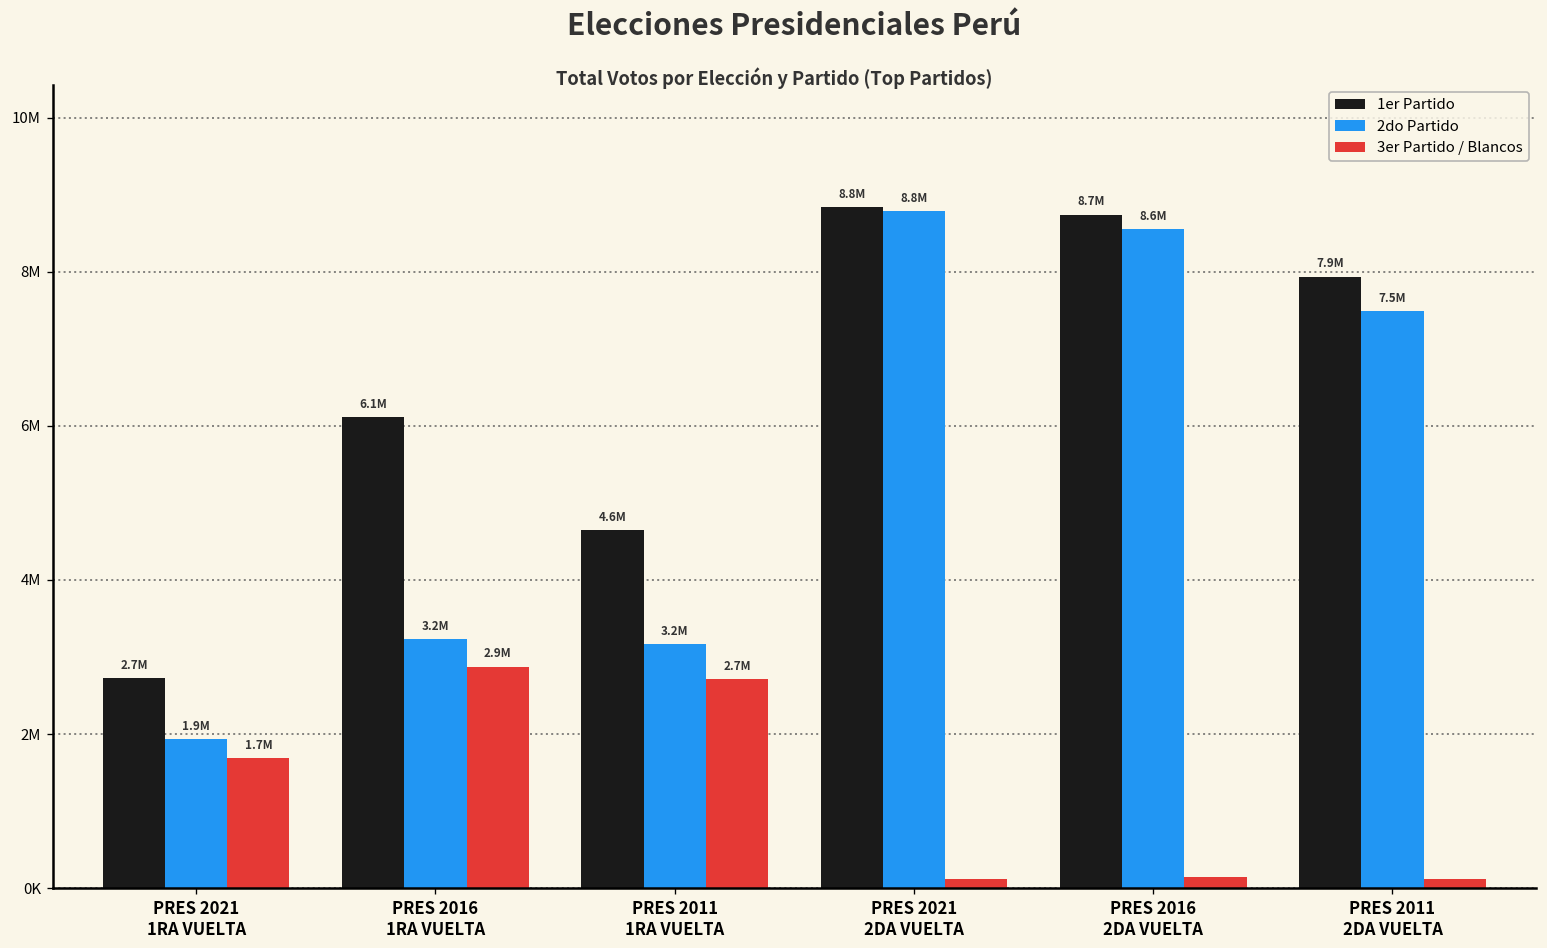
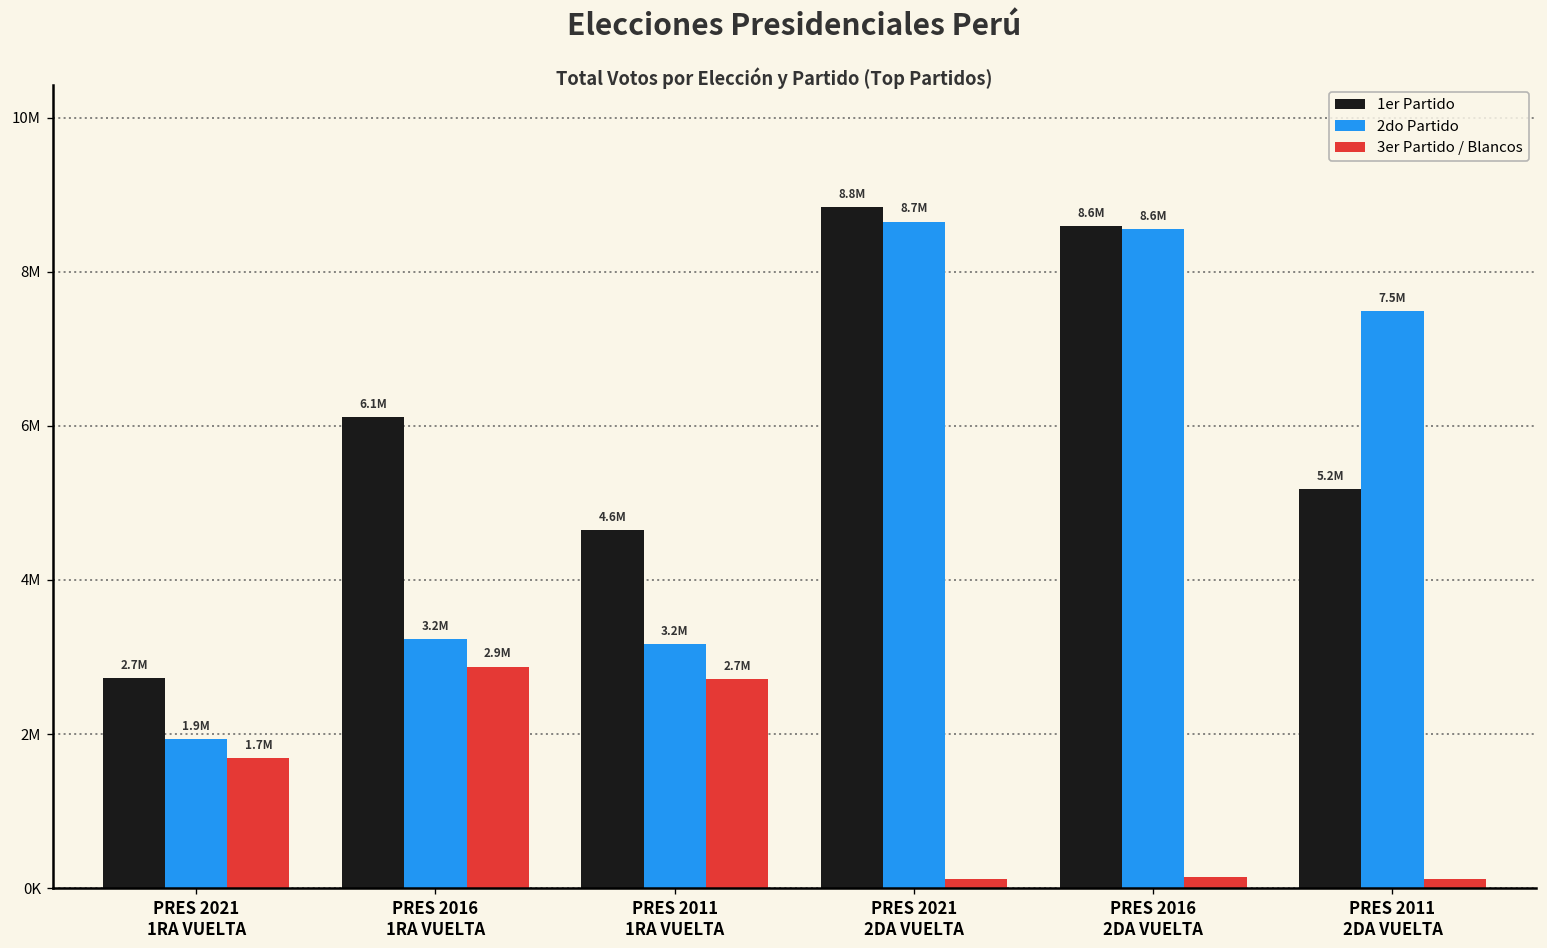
  {
    "1er Partido": {
      "PRES 2021 1RA VUELTA": "2.7M",
      "PRES 2016 1RA VUELTA": "6.1M",
      "PRES 2011 1RA VUELTA": "4.6M",
      "PRES 2021 2DA VUELTA": "8.8M",
-     "PRES 2016 2DA VUELTA": "8.7M",
-     "PRES 2011 2DA VUELTA": "7.9M"
+     "PRES 2016 2DA VUELTA": "8.6M",
+     "PRES 2011 2DA VUELTA": "5.2M"
    },
    "2do Partido": {
      "PRES 2021 1RA VUELTA": "1.9M",
      "PRES 2016 1RA VUELTA": "3.2M",
      "PRES 2011 1RA VUELTA": "3.2M",
-     "PRES 2021 2DA VUELTA": "8.8M",
+     "PRES 2021 2DA VUELTA": "8.7M",
      "PRES 2016 2DA VUELTA": "8.6M",
      "PRES 2011 2DA VUELTA": "7.5M"
    },
    "3er Partido / Blancos": {
      "PRES 2021 1RA VUELTA": "1.7M",
      "PRES 2016 1RA VUELTA": "2.9M",
      "PRES 2011 1RA VUELTA": "2.7M"
    }
  }
